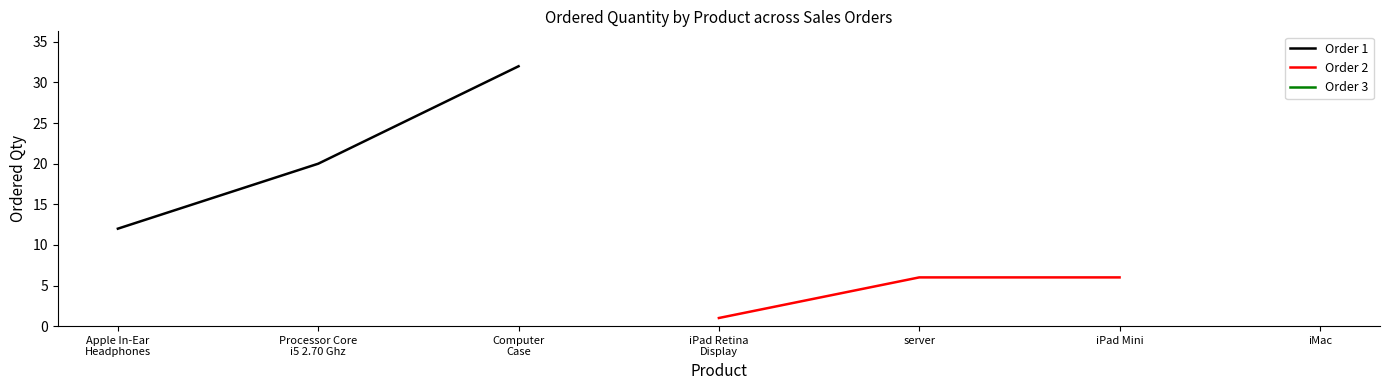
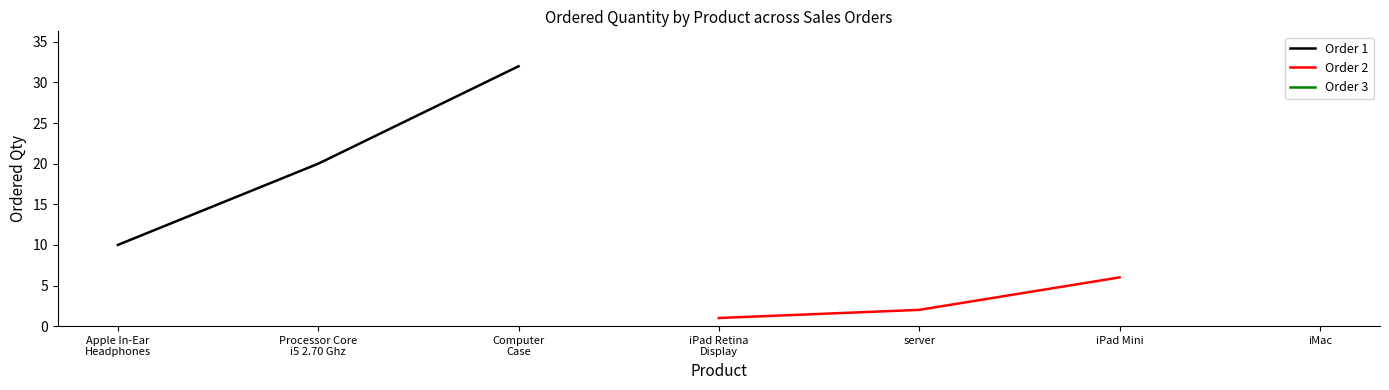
  {
    "Order 1": {
-     "Apple In-Ear Headphones": 12,
+     "Apple In-Ear Headphones": 10,
      "Processor Core i5 2.70 Ghz": 20,
      "Computer Case": 32
    },
    "Order 2": {
      "iPad Retina Display": 1,
-     "server": 6,
+     "server": 2,
      "iPad Mini": 6
    }
  }
